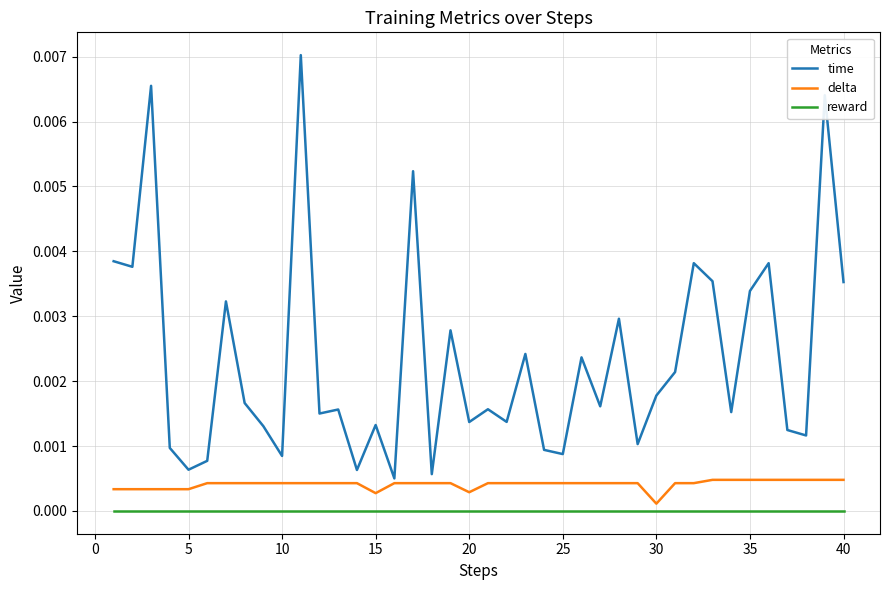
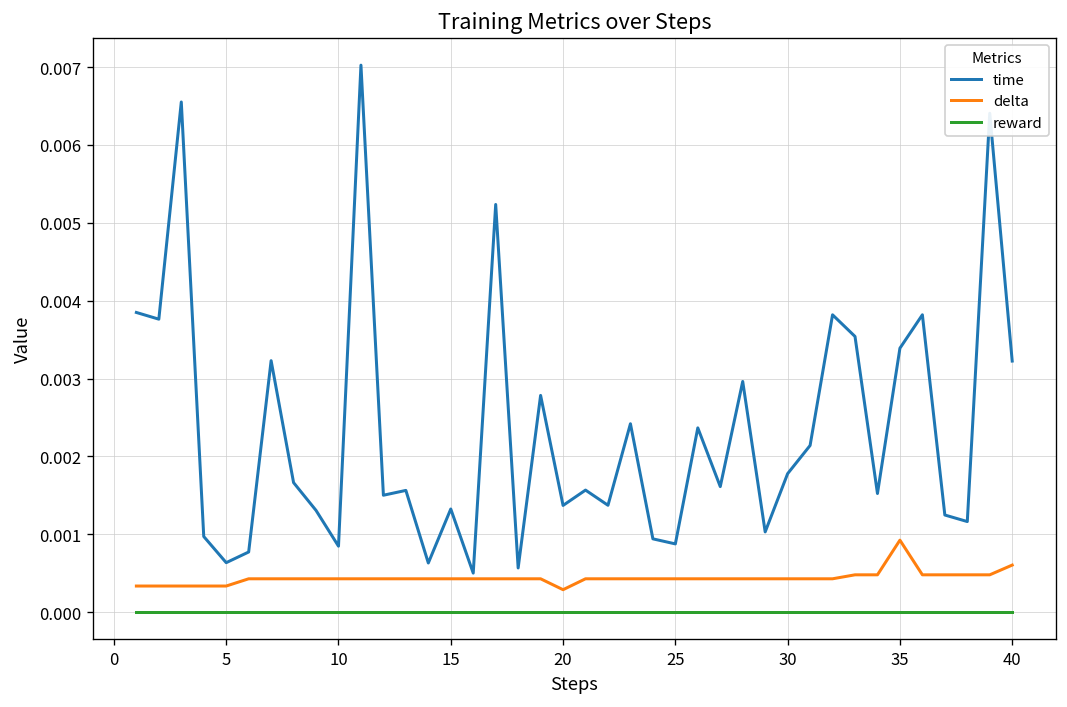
  {
    "time": {
      "5": 0.0006,
      "10": 0.0008,
      "15": 0.0013,
      "20": 0.0014,
      "25": 0.0009,
      "30": 0.0018,
      "35": 0.0034,
-     "40": 0.0035
+     "40": 0.0032
    },
    "delta": {
      "5": 0.0003,
      "10": 0.0004,
-     "15": 0.0003,
+     "15": 0.0004,
      "20": 0.0003,
      "25": 0.0004,
-     "30": 0.0001,
-     "35": 0.0005,
-     "40": 0.0005
+     "30": 0.0004,
+     "35": 0.0009,
+     "40": 0.0006
    },
    "reward": {
      "5": 0.0000,
      "10": 0.0000,
      "15": 0.0000,
      "20": 0.0000,
      "25": 0.0000,
      "30": 0.0000,
      "35": 0.0000,
      "40": 0.0000
    }
  }
